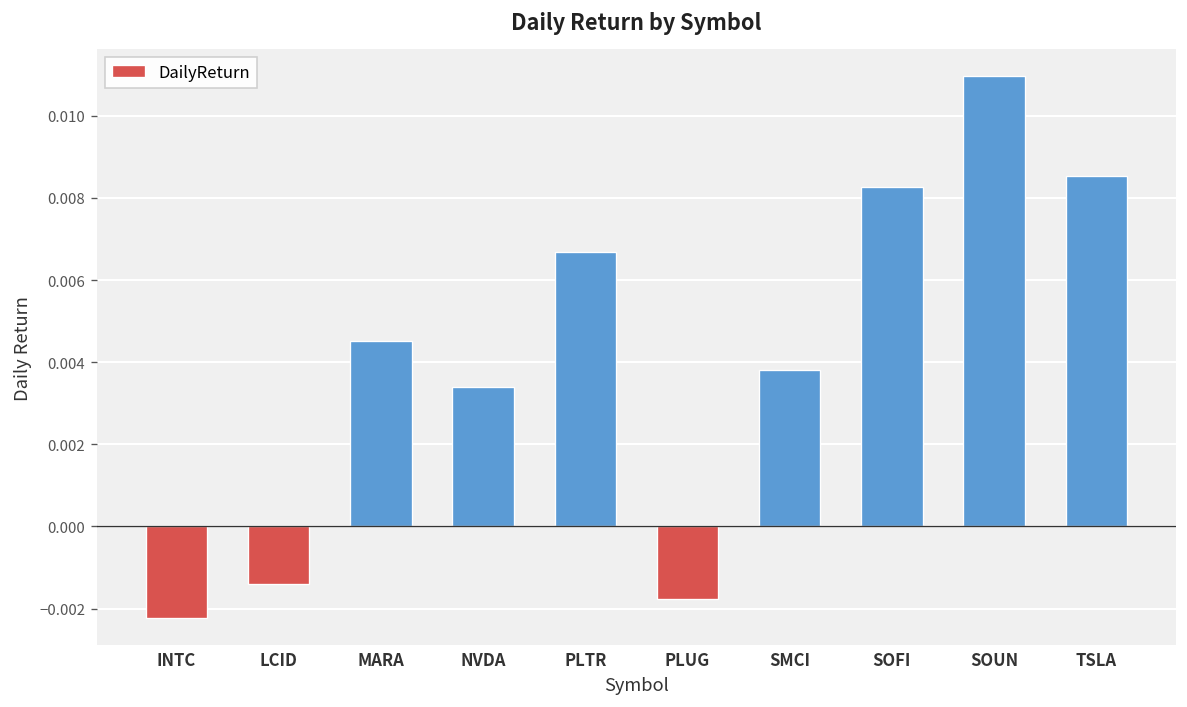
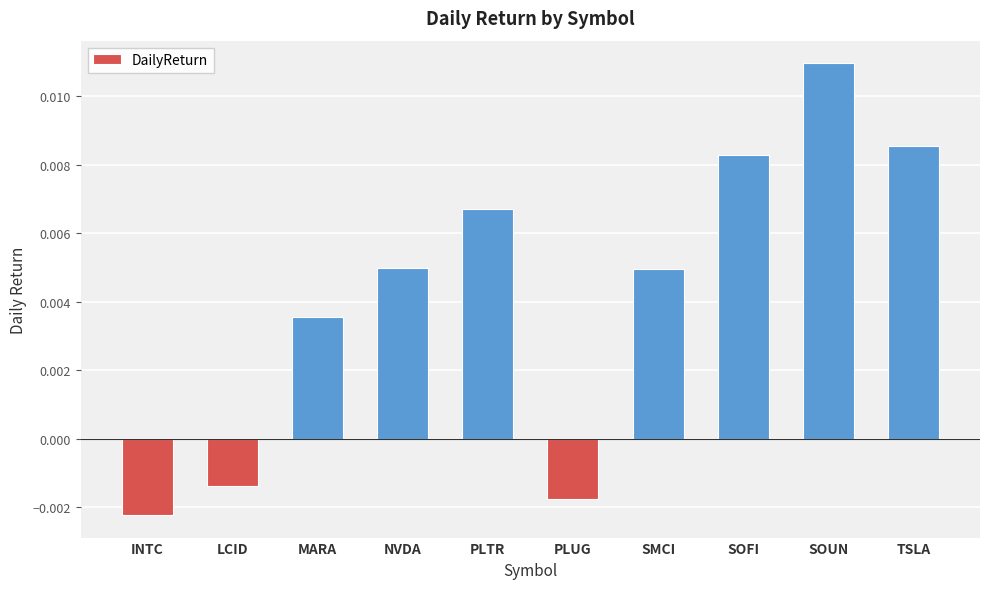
  {
    "INTC": -0.0022,
    "LCID": -0.0014,
-   "MARA": 0.0045,
-   "NVDA": 0.0034,
+   "MARA": 0.0036,
+   "NVDA": 0.0050,
    "PLTR": 0.0067,
    "PLUG": -0.0018,
-   "SMCI": 0.0038,
+   "SMCI": 0.0049,
    "SOFI": 0.0083,
    "SOUN": 0.0110,
    "TSLA": 0.0085
  }
